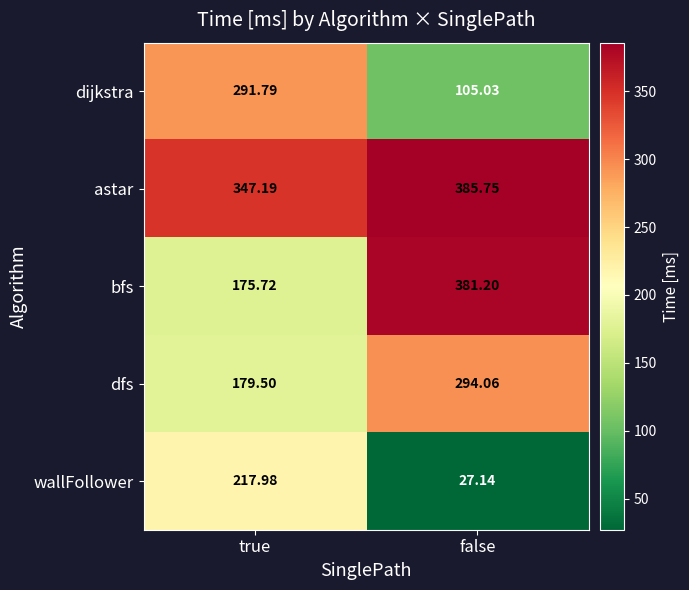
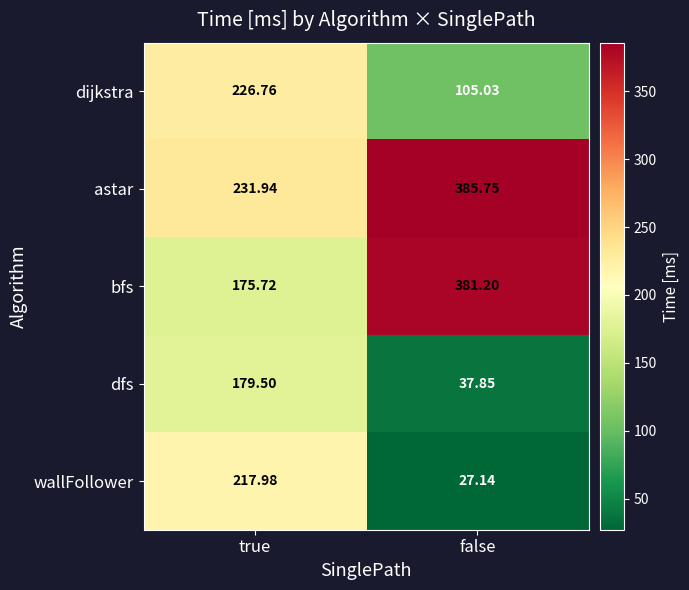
  {
    "dijkstra": {
-     "true": 291.79,
+     "true": 226.76,
      "false": 105.03
    },
    "astar": {
-     "true": 347.19,
+     "true": 231.94,
      "false": 385.75
    },
    "bfs": {
      "true": 175.72,
      "false": 381.20
    },
    "dfs": {
      "true": 179.50,
-     "false": 294.06
+     "false": 37.85
    },
    "wallFollower": {
      "true": 217.98,
      "false": 27.14
    }
  }
